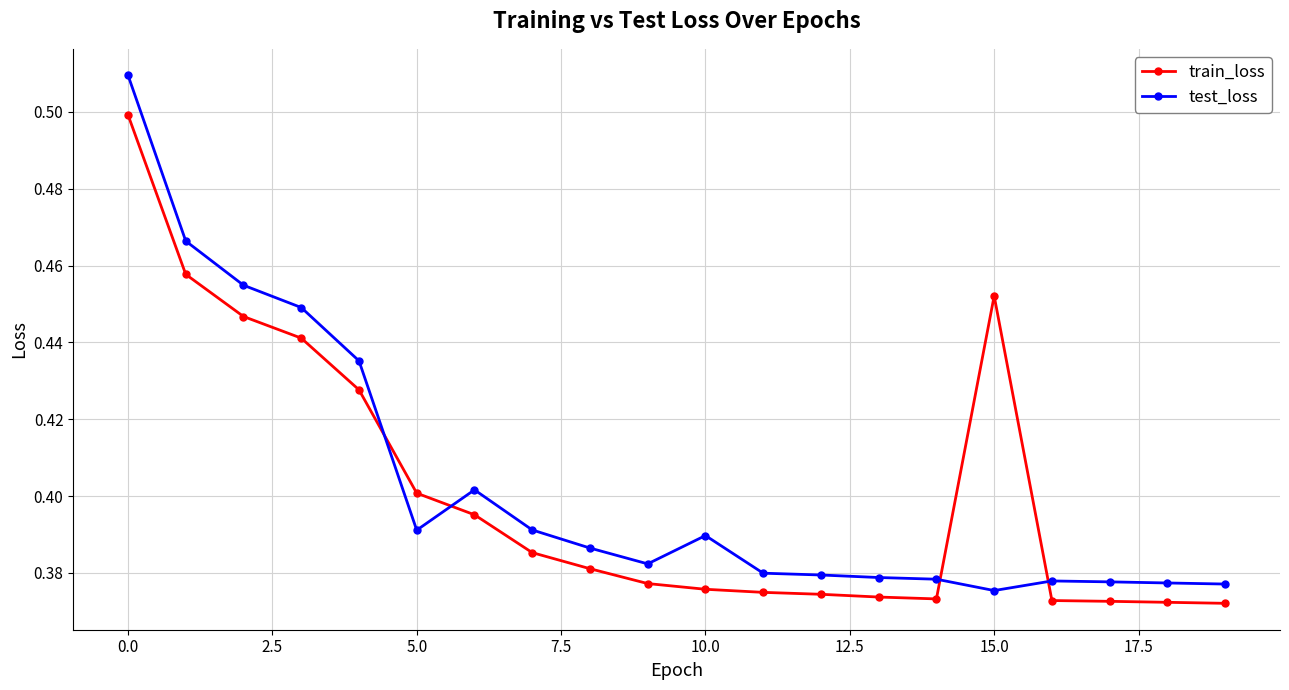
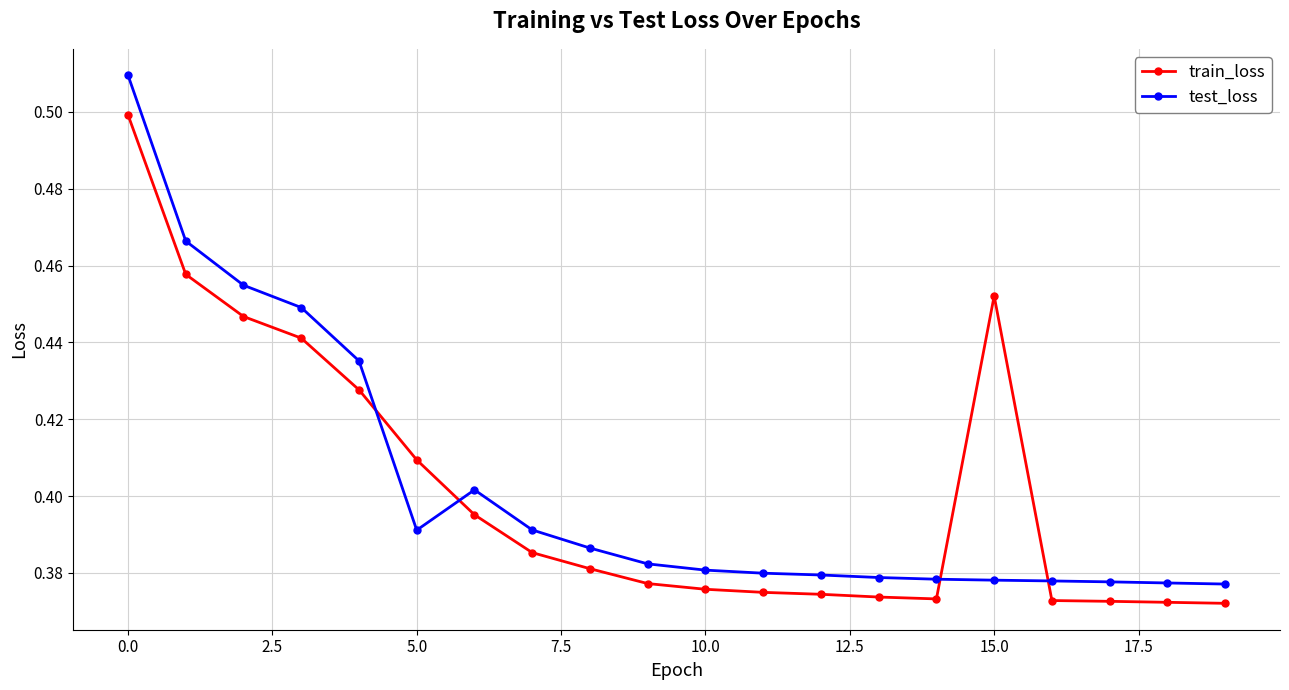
  {
    "train_loss": {
      "0.0": 0.499,
-     "5.0": 0.401,
+     "5.0": 0.409,
      "10.0": 0.376,
      "15.0": 0.452
    },
    "test_loss": {
      "0.0": 0.510,
      "5.0": 0.391,
-     "10.0": 0.390,
-     "15.0": 0.375
+     "10.0": 0.381,
+     "15.0": 0.378
    }
  }
